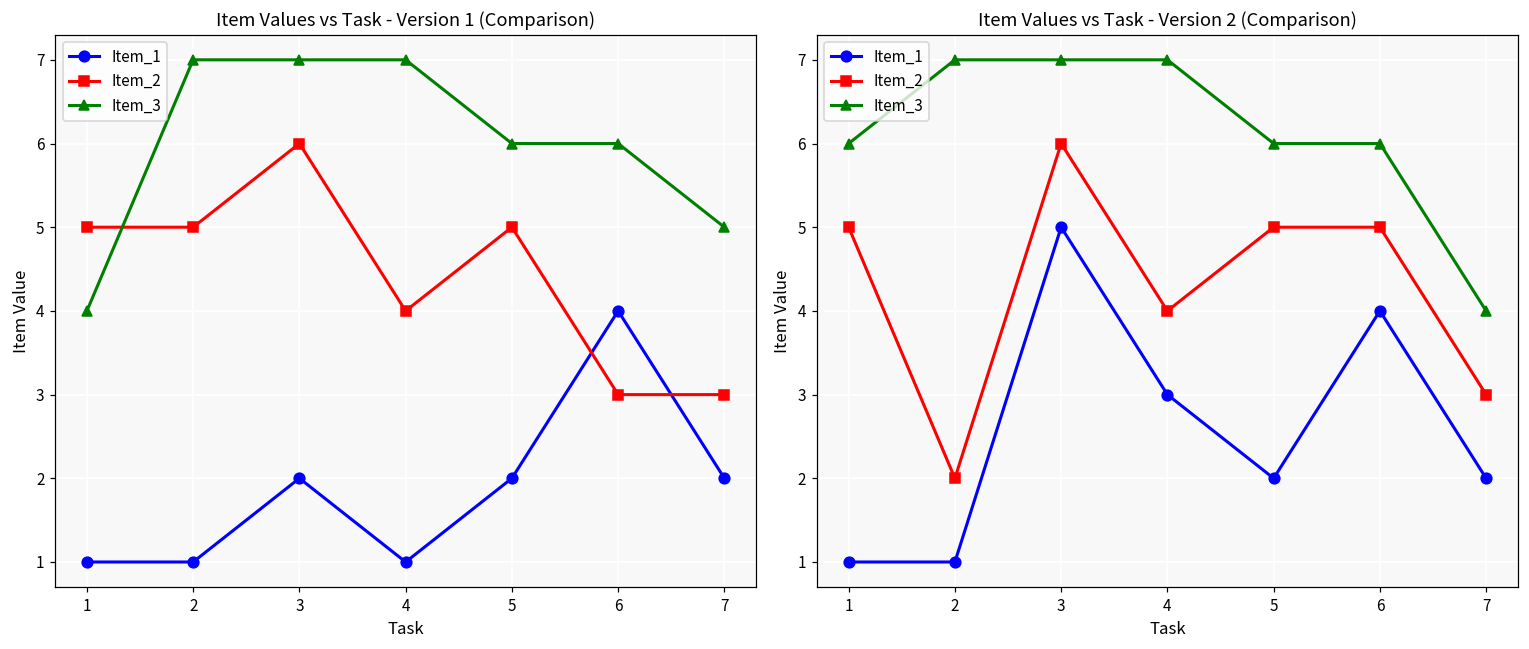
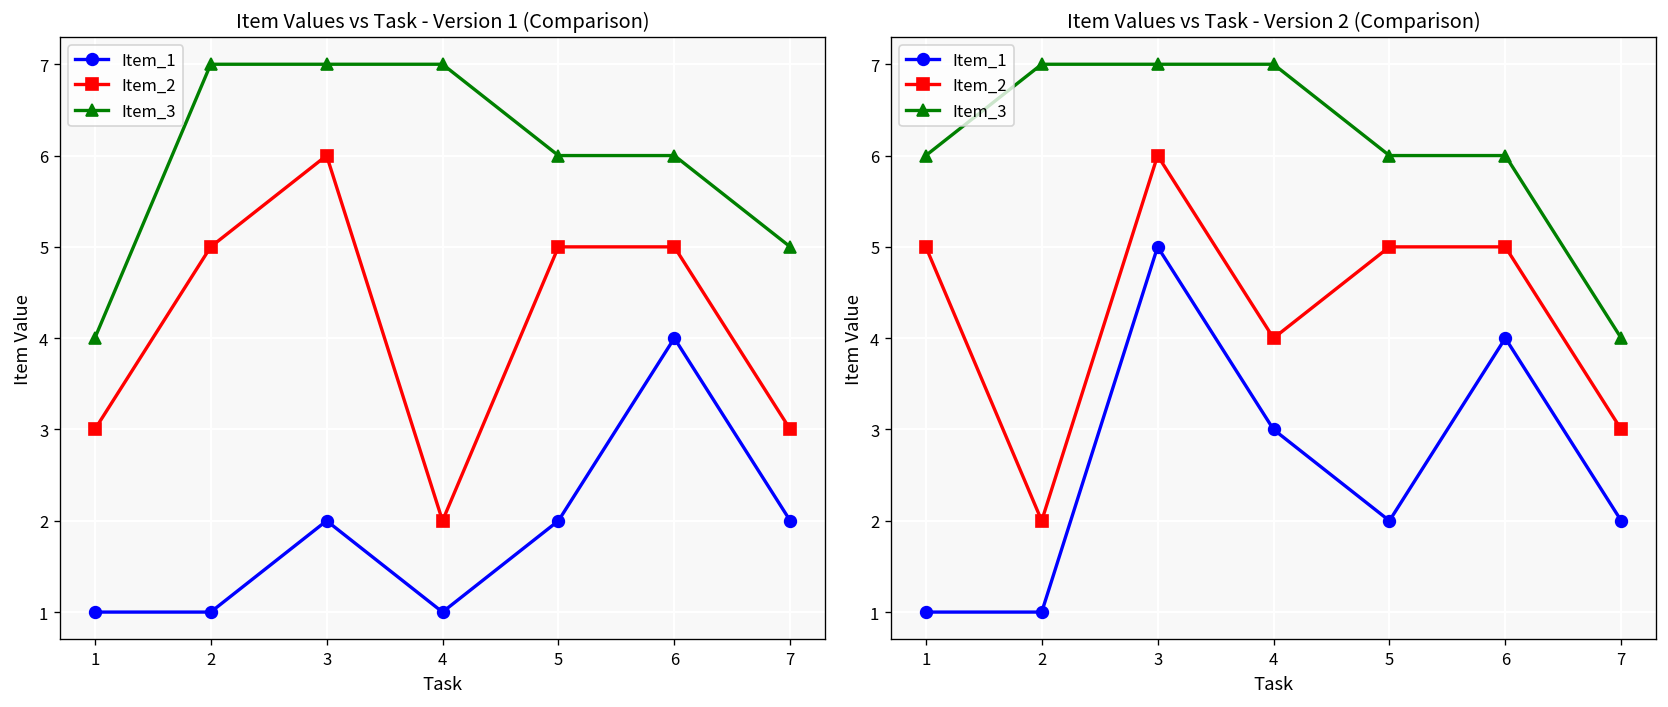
  {
    "Item Values vs Task - Version 1 (Comparison)": {
      "Item_1": {
        "1": 1,
        "2": 1,
        "3": 2,
        "4": 1,
        "5": 2,
        "6": 4,
        "7": 2
      },
      "Item_2": {
-       "1": 5,
+       "1": 3,
        "2": 5,
        "3": 6,
-       "4": 4,
+       "4": 2,
        "5": 5,
-       "6": 3,
+       "6": 5,
        "7": 3
      },
      "Item_3": {
        "1": 4,
        "2": 7,
        "3": 7,
        "4": 7,
        "5": 6,
        "6": 6,
        "7": 5
      }
    },
    "Item Values vs Task - Version 2 (Comparison)": {
      "Item_1": {
        "1": 1.0,
        "2": 1.0,
        "3": 5.0,
        "4": 3.0,
        "5": 2.0,
        "6": 4.0,
        "7": 2.0
      },
      "Item_2": {
        "1": 5.0,
        "2": 2.0,
        "3": 6.0,
        "4": 4.0,
        "5": 5.0,
        "6": 5.0,
        "7": 3.0
      },
      "Item_3": {
        "1": 6.0,
        "2": 7.0,
        "3": 7.0,
        "4": 7.0,
        "5": 6.0,
        "6": 6.0,
        "7": 4.0
      }
    }
  }
